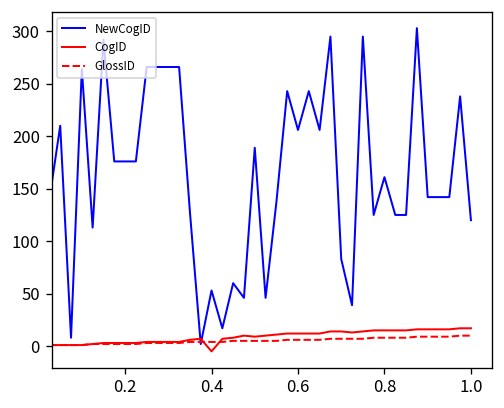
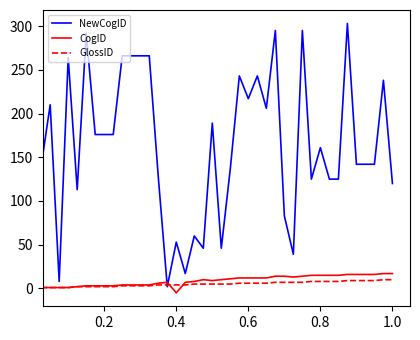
  {
    "NewCogID": {
      "0.2": 180,
      "0.4": 50,
-     "0.6": 210,
+     "0.6": 220,
      "0.8": 160,
      "1.0": 120
    }
  }
